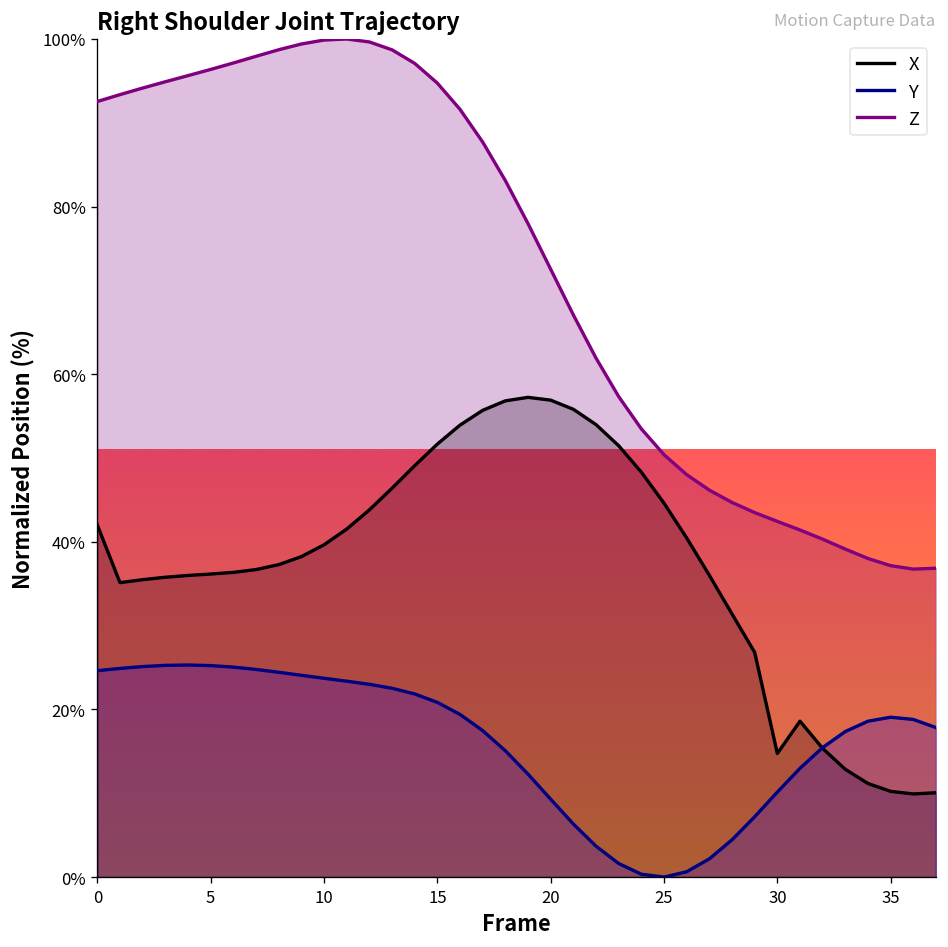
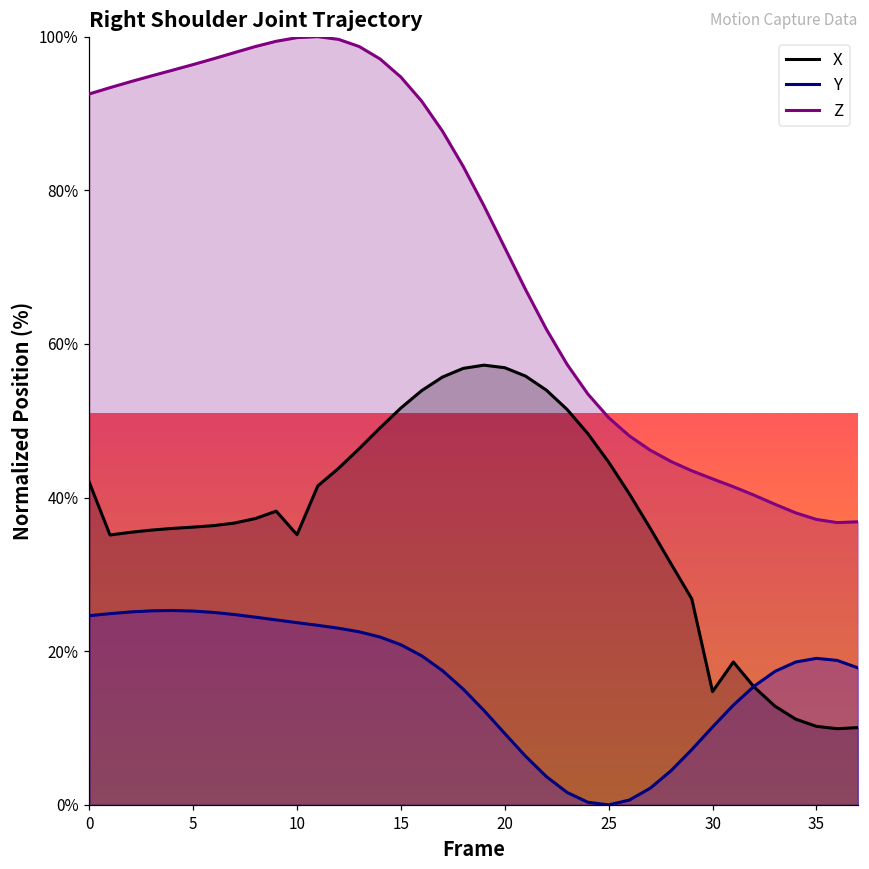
  {
    "X": {
      "0": "42%",
      "5": "36%",
-     "10": "40%",
+     "10": "35%",
      "15": "52%",
      "20": "57%",
      "25": "45%",
      "30": "15%",
      "35": "10%"
    },
    "Y": {
      "0": "25%",
      "5": "25%",
      "10": "24%",
      "15": "21%",
      "20": "9%",
      "25": "0%",
      "30": "10%",
      "35": "19%"
    },
    "Z": {
      "0": "93%",
      "5": "96%",
      "10": "100%",
      "15": "95%",
      "20": "73%",
      "25": "50%",
      "30": "42%",
      "35": "37%"
    }
  }
